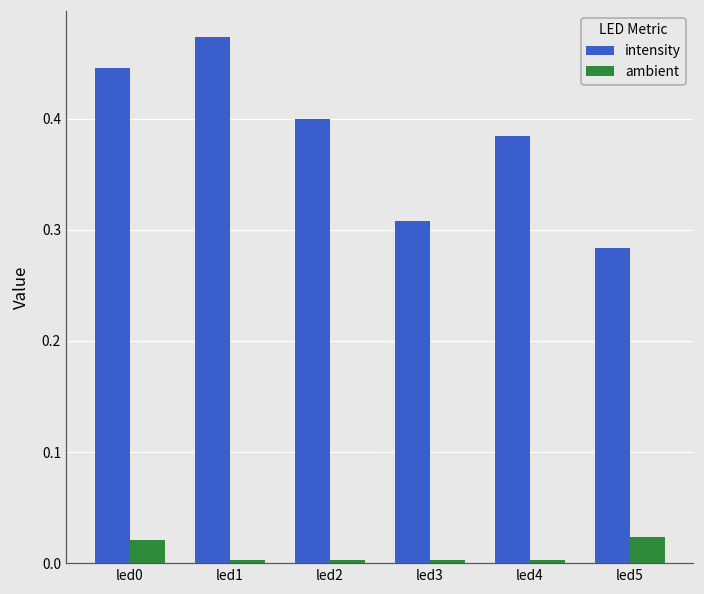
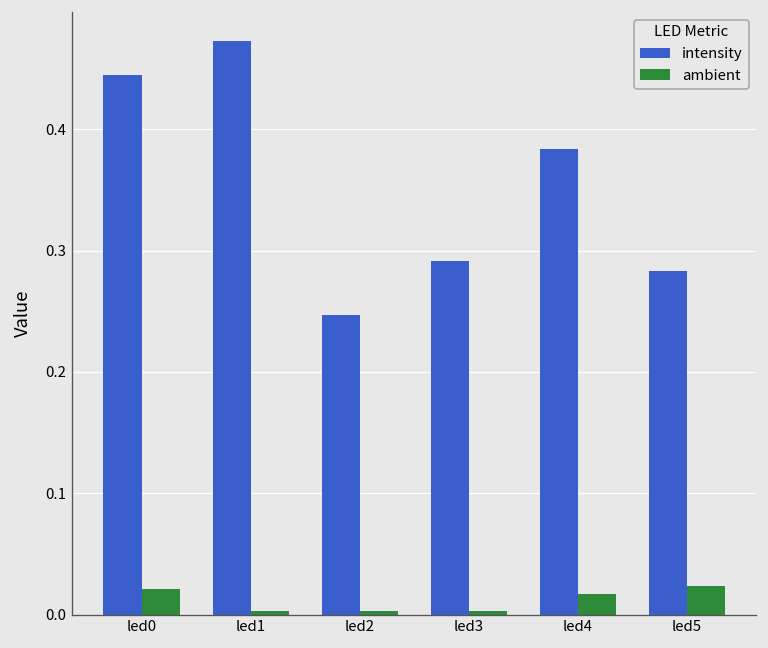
  {
    "intensity": {
      "led0": 0.445,
      "led1": 0.473,
-     "led2": 0.399,
-     "led3": 0.307,
+     "led2": 0.247,
+     "led3": 0.291,
      "led4": 0.384,
      "led5": 0.283
    },
    "ambient": {
      "led0": 0.021,
      "led1": 0.003,
      "led2": 0.003,
      "led3": 0.003,
-     "led4": 0.003,
+     "led4": 0.017,
      "led5": 0.024
    }
  }
